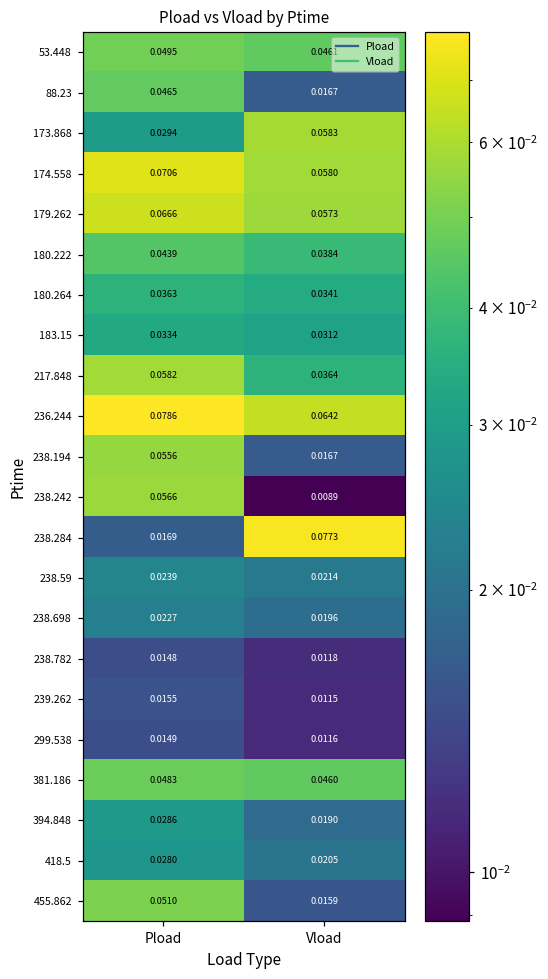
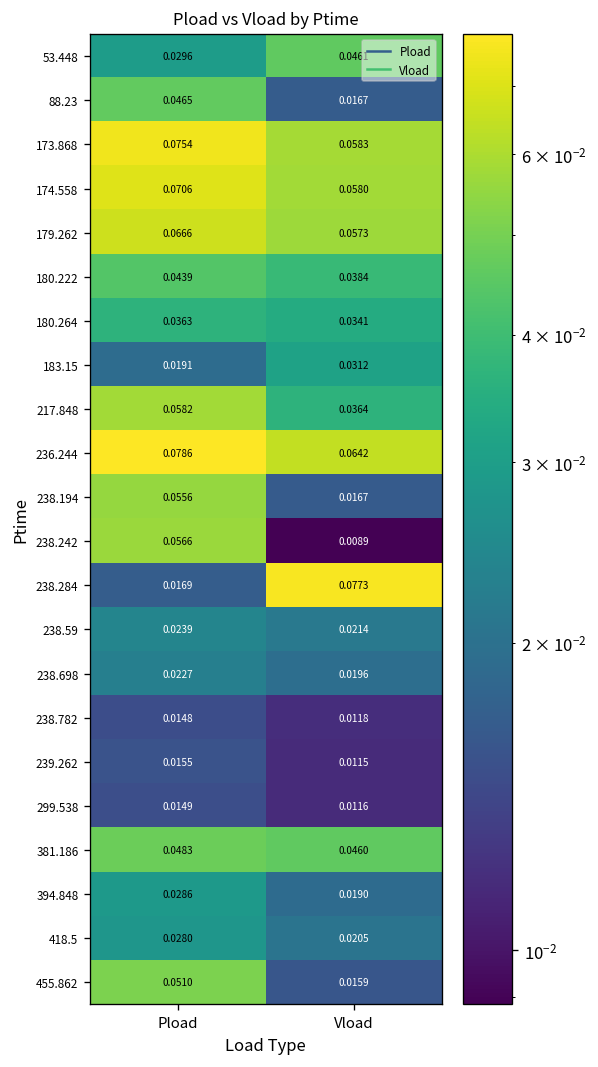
  {
    "53.448": {
-     "Pload": 0.0495
+     "Pload": 0.0296
    },
    "88.23": {
      "Pload": 0.0465,
      "Vload": 0.0167
    },
    "173.868": {
-     "Pload": 0.0294,
+     "Pload": 0.0754,
      "Vload": 0.0583
    },
    "174.558": {
      "Pload": 0.0706,
      "Vload": 0.0580
    },
    "179.262": {
      "Pload": 0.0666,
      "Vload": 0.0573
    },
    "180.222": {
      "Pload": 0.0439,
      "Vload": 0.0384
    },
    "180.264": {
      "Pload": 0.0363,
      "Vload": 0.0341
    },
    "183.15": {
-     "Pload": 0.0334,
+     "Pload": 0.0191,
      "Vload": 0.0312
    },
    "217.848": {
      "Pload": 0.0582,
      "Vload": 0.0364
    },
    "236.244": {
      "Pload": 0.0786,
      "Vload": 0.0642
    },
    "238.194": {
      "Pload": 0.0556,
      "Vload": 0.0167
    },
    "238.242": {
      "Pload": 0.0566,
      "Vload": 0.0089
    },
    "238.284": {
      "Pload": 0.0169,
      "Vload": 0.0773
    },
    "238.59": {
      "Pload": 0.0239,
      "Vload": 0.0214
    },
    "238.698": {
      "Pload": 0.0227,
      "Vload": 0.0196
    },
    "238.782": {
      "Pload": 0.0148,
      "Vload": 0.0118
    },
    "239.262": {
      "Pload": 0.0155,
      "Vload": 0.0115
    },
    "299.538": {
      "Pload": 0.0149,
      "Vload": 0.0116
    },
    "381.186": {
      "Pload": 0.0483,
      "Vload": 0.0460
    },
    "394.848": {
      "Pload": 0.0286,
      "Vload": 0.0190
    },
    "418.5": {
      "Pload": 0.0280,
      "Vload": 0.0205
    },
    "455.862": {
      "Pload": 0.0510,
      "Vload": 0.0159
    }
  }
